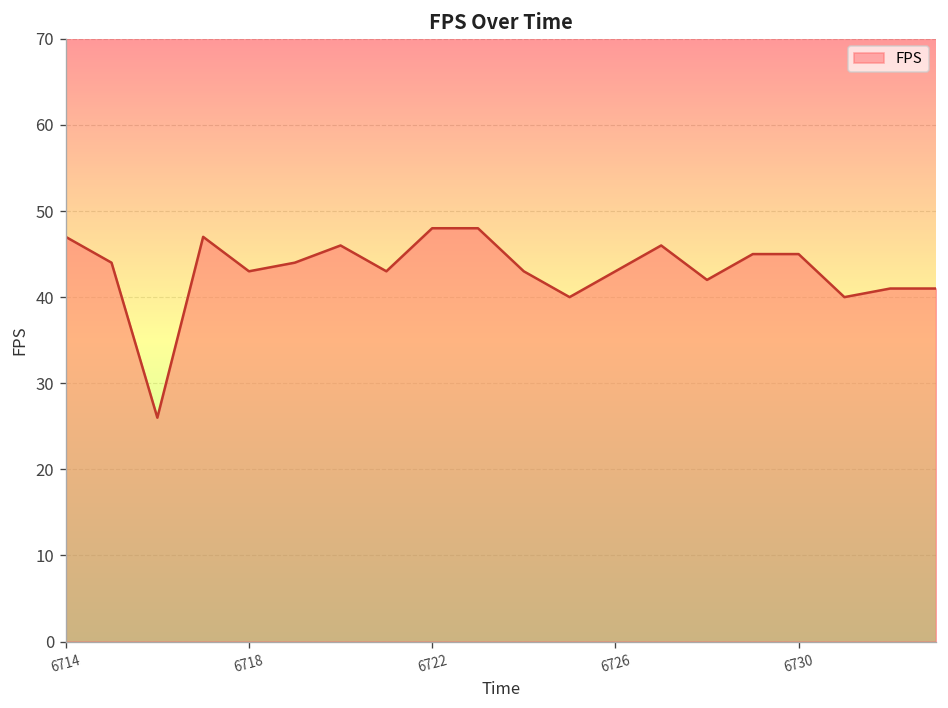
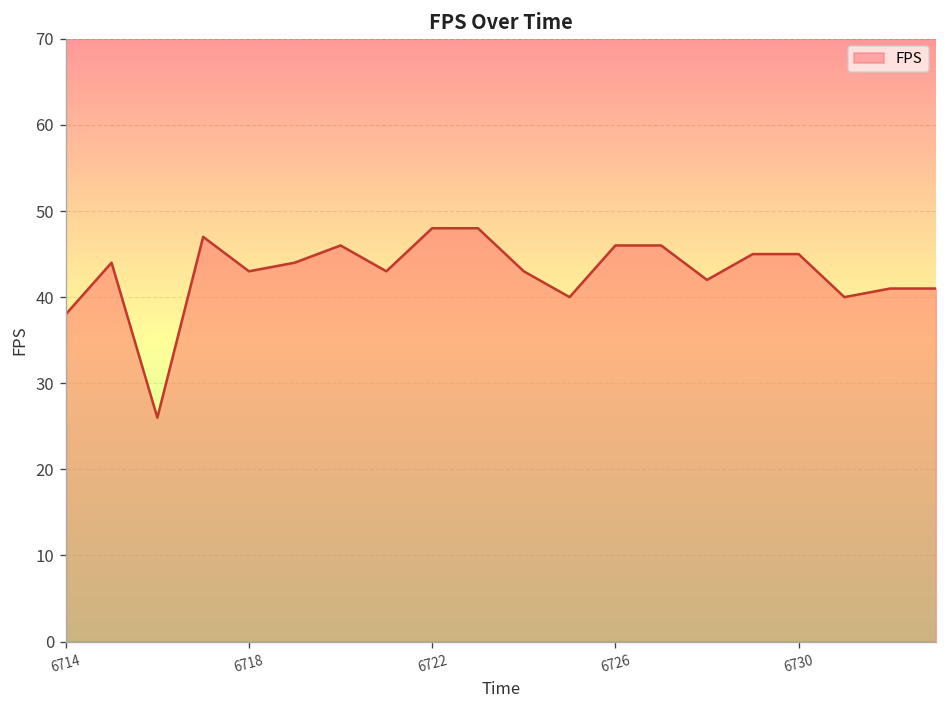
  {
-   "6714": 47,
+   "6714": 38,
    "6718": 43,
    "6722": 48,
-   "6726": 43,
+   "6726": 46,
    "6730": 45
  }
